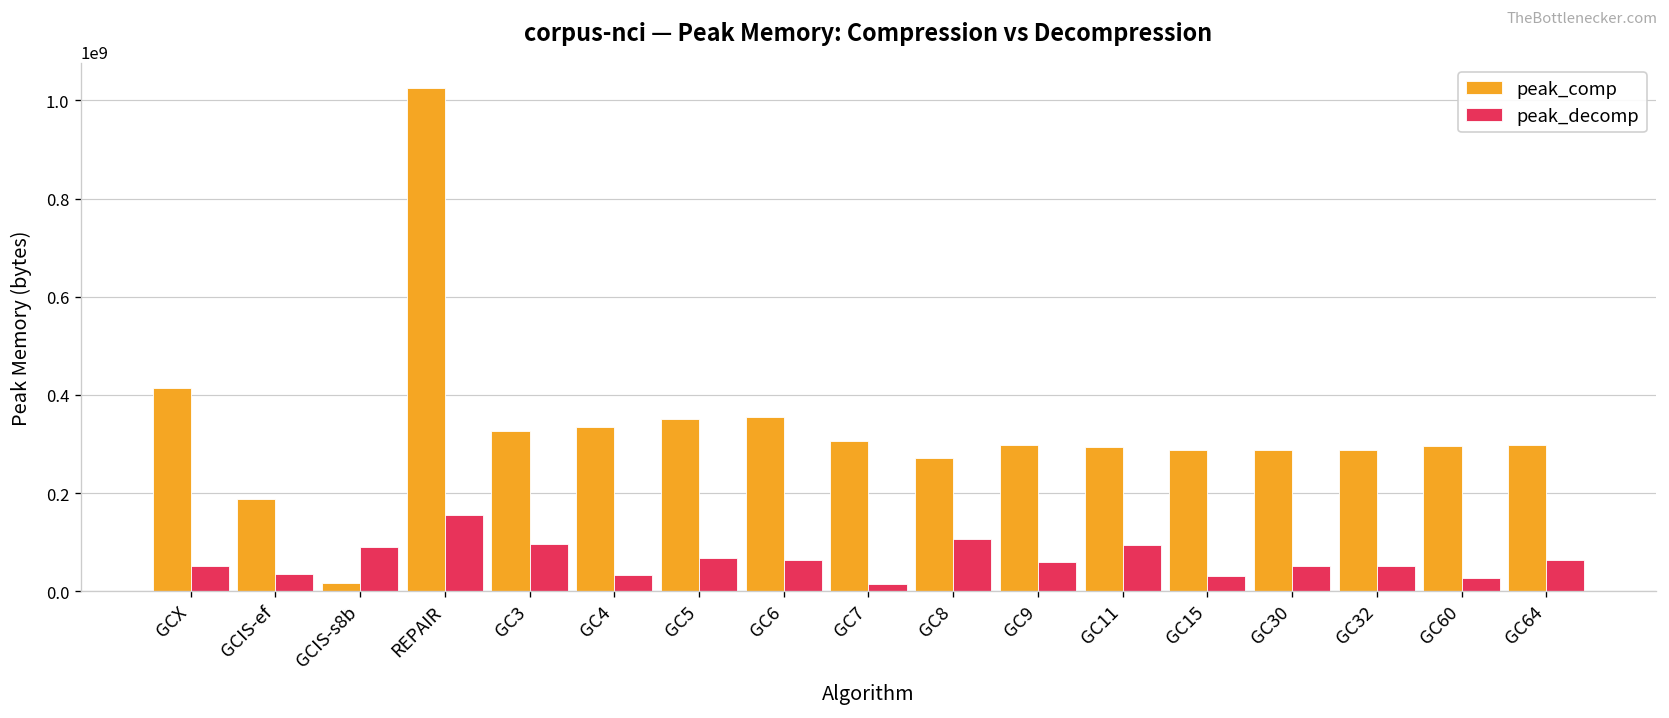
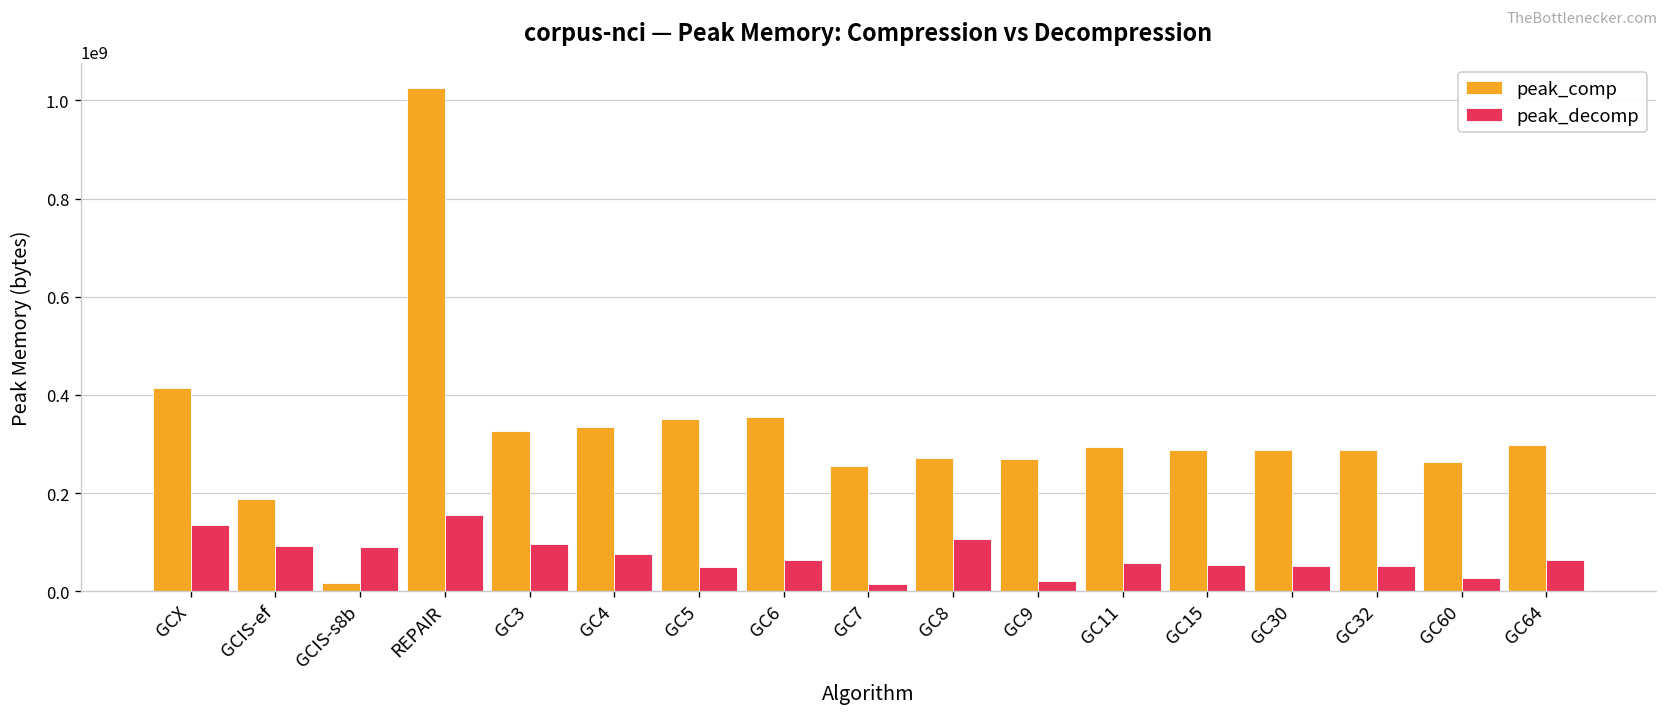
  {
    "peak_comp": {
      "GCX": 410000000,
      "GCIS-ef": 190000000,
      "GCIS-s8b": 20000000,
      "REPAIR": 1020000000,
      "GC3": 330000000,
      "GC4": 340000000,
      "GC5": 350000000,
      "GC6": 350000000,
-     "GC7": 310000000,
+     "GC7": 260000000,
      "GC8": 270000000,
-     "GC9": 300000000,
+     "GC9": 270000000,
      "GC11": 290000000,
      "GC15": 290000000,
      "GC30": 290000000,
      "GC32": 290000000,
-     "GC60": 300000000,
+     "GC60": 260000000,
      "GC64": 300000000
    },
    "peak_decomp": {
-     "GCX": 50000000,
-     "GCIS-ef": 40000000,
+     "GCX": 140000000,
+     "GCIS-ef": 90000000,
      "GCIS-s8b": 90000000,
      "REPAIR": 160000000,
      "GC3": 100000000,
-     "GC4": 30000000,
-     "GC5": 70000000,
+     "GC4": 80000000,
+     "GC5": 50000000,
      "GC6": 70000000,
      "GC7": 20000000,
      "GC8": 110000000,
-     "GC9": 60000000,
-     "GC11": 90000000,
-     "GC15": 30000000,
+     "GC9": 20000000,
+     "GC11": 60000000,
+     "GC15": 50000000,
      "GC30": 50000000,
      "GC32": 50000000,
      "GC60": 30000000,
      "GC64": 60000000
    }
  }
